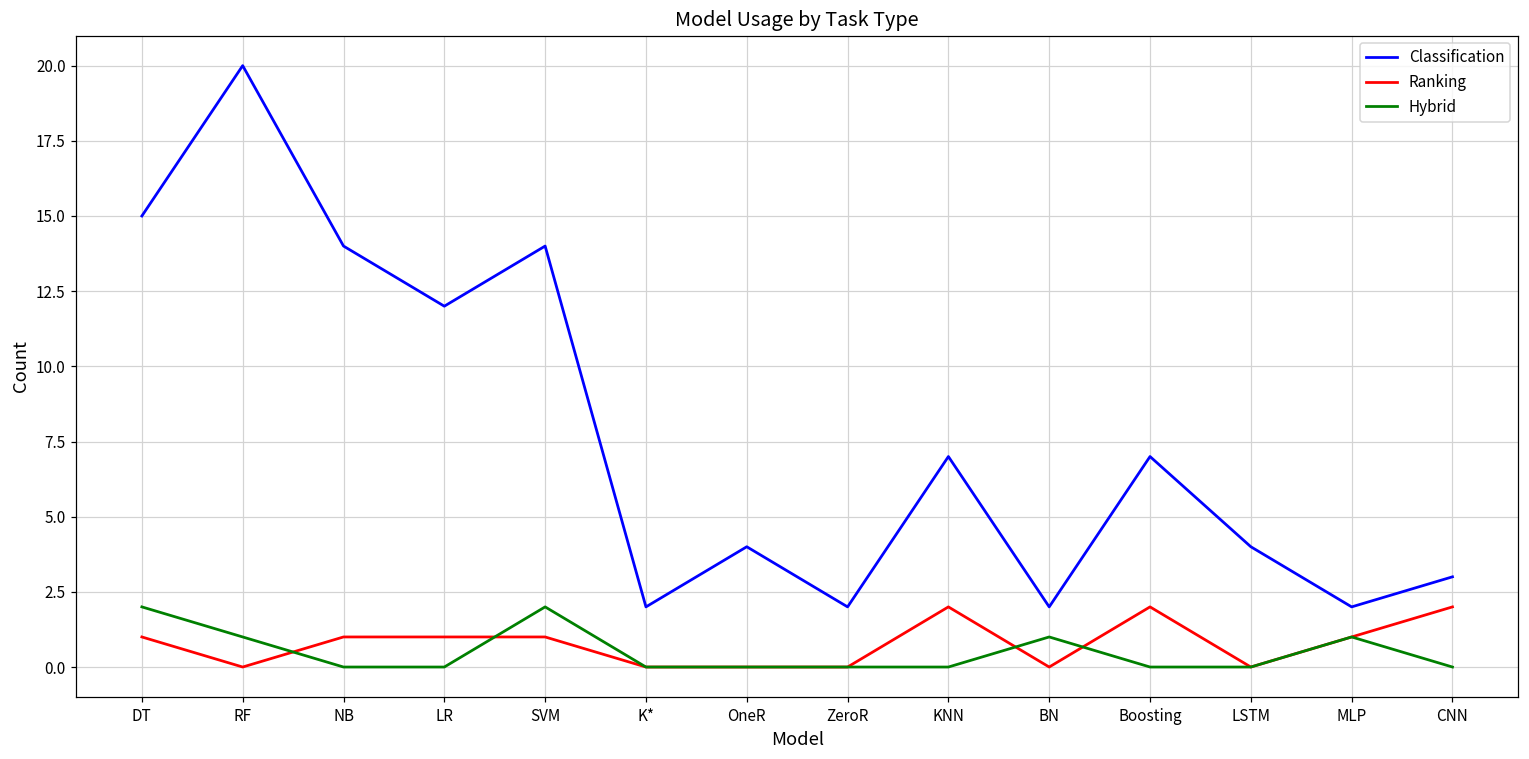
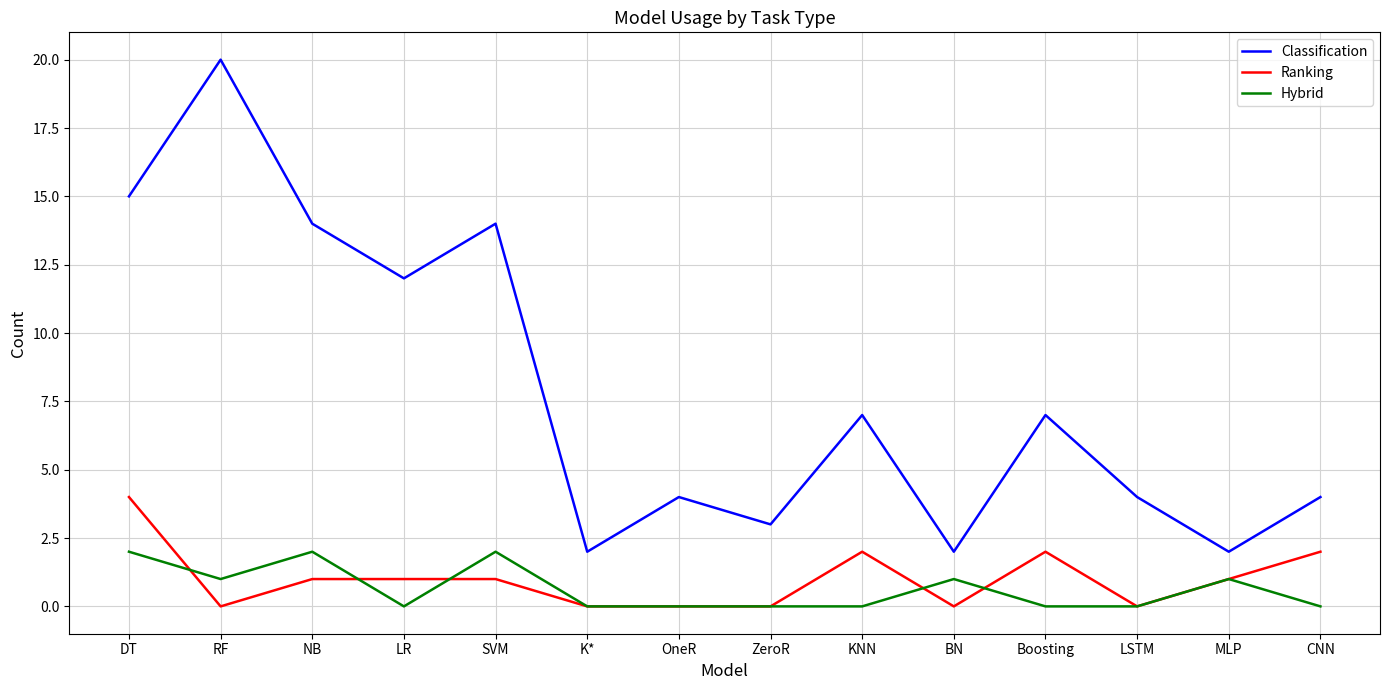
  {
    "Classification": {
      "DT": 15,
      "RF": 20,
      "NB": 14,
      "LR": 12,
      "SVM": 14,
      "K*": 2,
      "OneR": 4,
-     "ZeroR": 2,
+     "ZeroR": 3,
      "KNN": 7,
      "BN": 2,
      "Boosting": 7,
      "LSTM": 4,
      "MLP": 2,
-     "CNN": 3
+     "CNN": 4
    },
    "Ranking": {
-     "DT": 1,
+     "DT": 4,
      "RF": 0,
      "NB": 1,
      "LR": 1,
      "SVM": 1,
      "KNN": 2,
      "BN": 0,
      "Boosting": 2,
      "CNN": 2
    },
    "Hybrid": {
      "DT": 2,
      "RF": 1,
-     "NB": 0,
+     "NB": 2,
      "LR": 0,
      "SVM": 2,
      "KNN": 0,
      "BN": 1,
      "Boosting": 0,
      "CNN": 0
    }
  }
